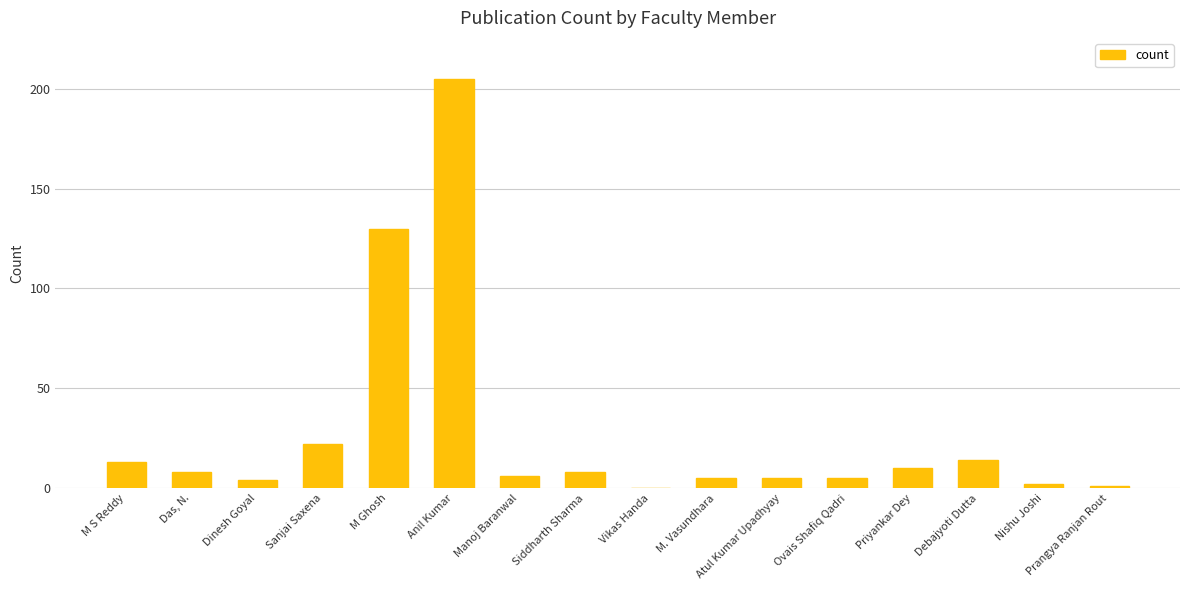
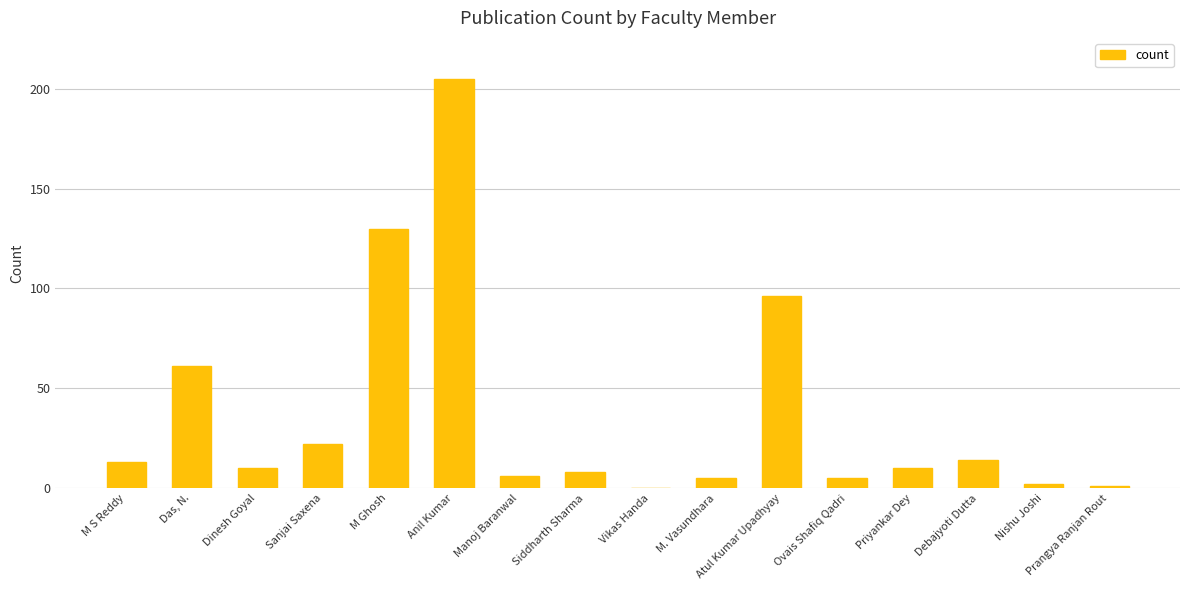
  {
    "M S Reddy": 13,
-   "Das, N.": 8,
-   "Dinesh Goyal": 4,
+   "Das, N.": 61,
+   "Dinesh Goyal": 10,
    "Sanjai Saxena": 22,
    "M Ghosh": 130,
    "Anil Kumar": 205,
    "Manoj Baranwal": 6,
    "Siddharth Sharma": 8,
    "Vikas Handa": 0,
    "M. Vasundhara": 5,
-   "Atul Kumar Upadhyay": 5,
+   "Atul Kumar Upadhyay": 96,
    "Ovais Shafiq Qadri": 5,
    "Priyankar Dey": 10,
    "Debajyoti Dutta": 14,
    "Nishu Joshi": 2
  }
